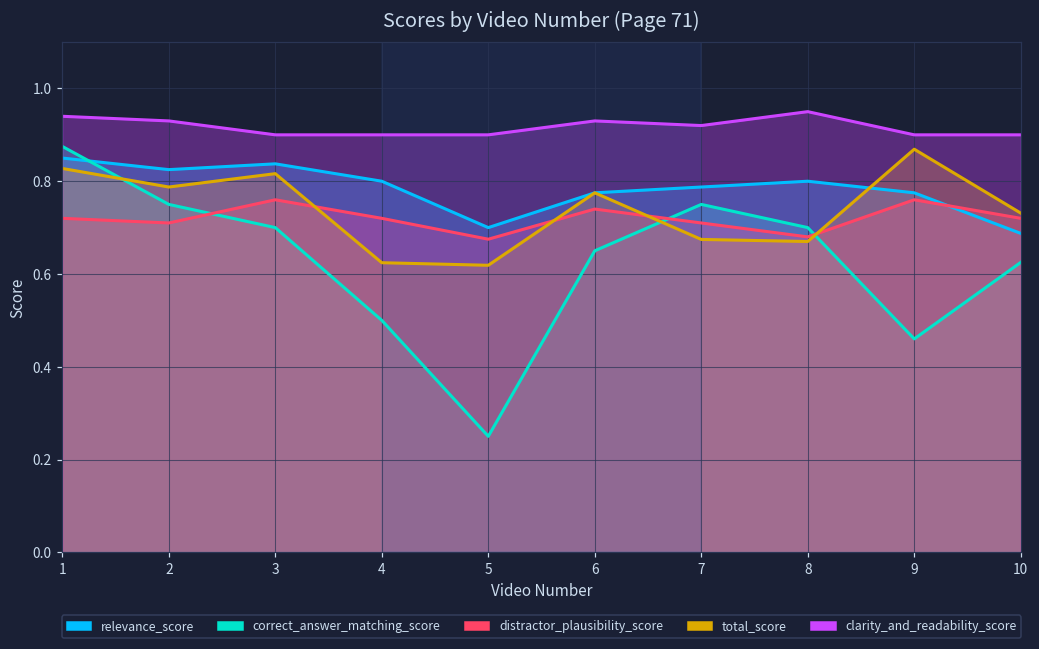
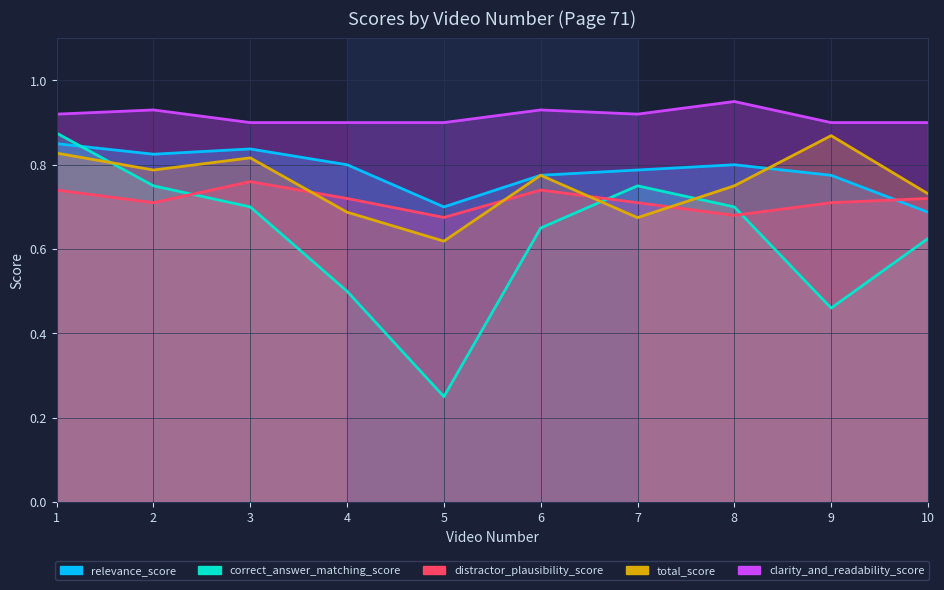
  {
    "distractor_plausibility_score": {
-     "1": 0.72,
+     "1": 0.74,
      "2": 0.71,
      "3": 0.76,
      "4": 0.72,
      "5": 0.68,
      "6": 0.74,
      "7": 0.71,
      "8": 0.68,
-     "9": 0.76,
+     "9": 0.71,
      "10": 0.72
    },
    "total_score": {
      "1": 0.83,
      "2": 0.79,
      "3": 0.82,
-     "4": 0.62,
+     "4": 0.69,
      "5": 0.62,
      "7": 0.67,
-     "8": 0.67,
+     "8": 0.75,
      "9": 0.87,
      "10": 0.73
    },
    "clarity_and_readability_score": {
-     "1": 0.94,
+     "1": 0.92,
      "2": 0.93,
      "3": 0.90,
      "4": 0.90,
      "5": 0.90,
      "6": 0.93,
      "7": 0.92,
      "8": 0.95,
      "9": 0.90,
      "10": 0.90
    }
  }
